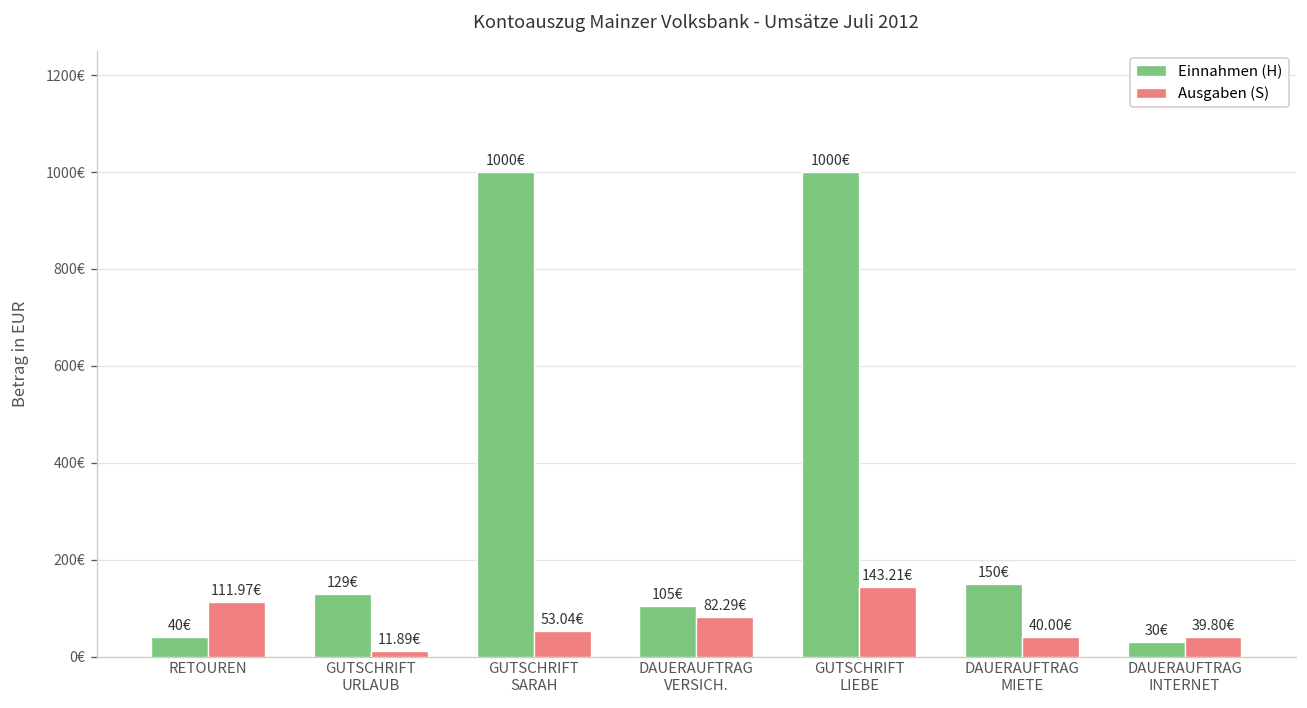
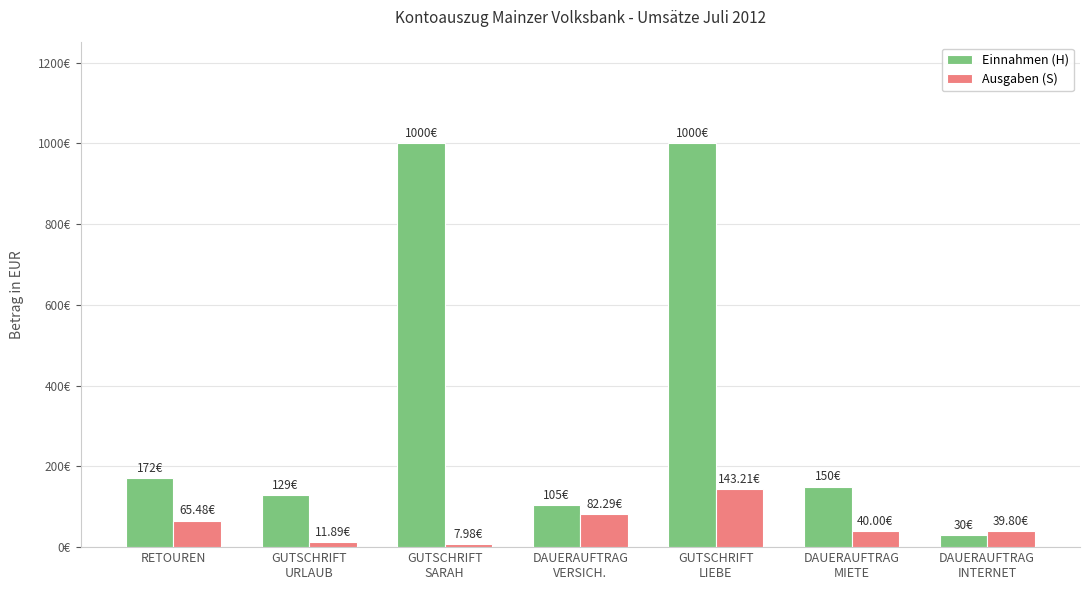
  {
    "Einnahmen (H)": {
-     "RETOUREN": "40€",
+     "RETOUREN": "172€",
      "GUTSCHRIFT URLAUB": "129€",
      "GUTSCHRIFT SARAH": "1000€",
      "DAUERAUFTRAG VERSICH.": "105€",
      "GUTSCHRIFT LIEBE": "1000€",
      "DAUERAUFTRAG MIETE": "150€",
      "DAUERAUFTRAG INTERNET": "30€"
    },
    "Ausgaben (S)": {
-     "RETOUREN": "111.97€",
+     "RETOUREN": "65.48€",
      "GUTSCHRIFT URLAUB": "11.89€",
-     "GUTSCHRIFT SARAH": "53.04€",
+     "GUTSCHRIFT SARAH": "7.98€",
      "DAUERAUFTRAG VERSICH.": "82.29€",
      "GUTSCHRIFT LIEBE": "143.21€",
      "DAUERAUFTRAG MIETE": "40.00€",
      "DAUERAUFTRAG INTERNET": "39.80€"
    }
  }
